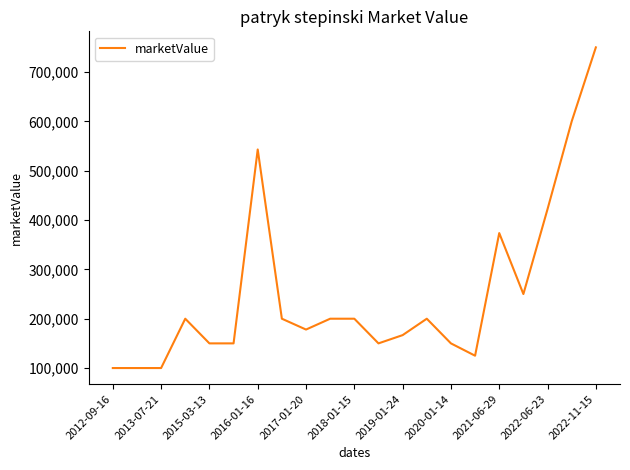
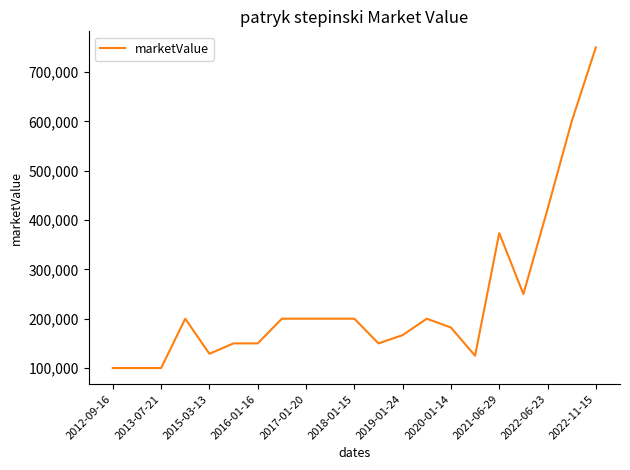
  {
    "2012-09-16": "100,000",
    "2013-07-21": "100,000",
-   "2015-03-13": "150,000",
-   "2016-01-16": "540,000",
-   "2017-01-20": "180,000",
+   "2015-03-13": "130,000",
+   "2016-01-16": "150,000",
+   "2017-01-20": "200,000",
    "2018-01-15": "200,000",
    "2019-01-24": "170,000",
-   "2020-01-14": "150,000",
+   "2020-01-14": "180,000",
    "2021-06-29": "370,000",
    "2022-06-23": "420,000",
    "2022-11-15": "750,000"
  }
